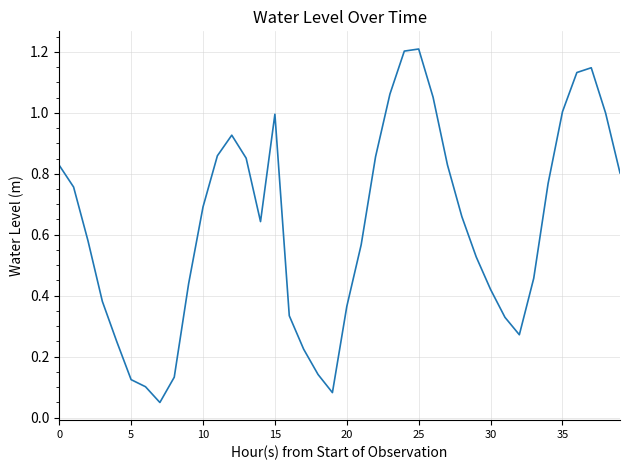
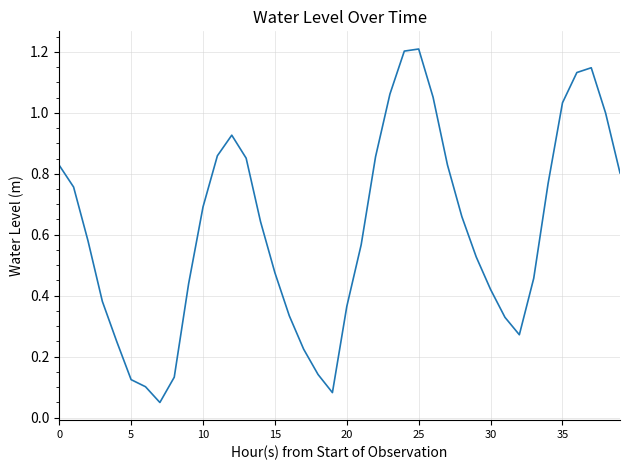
  {
    "0": 0.83,
    "5": 0.12,
    "10": 0.69,
-   "15": 1.00,
+   "15": 0.48,
    "20": 0.36,
    "25": 1.21,
    "30": 0.42,
-   "35": 1.00
+   "35": 1.03
  }
